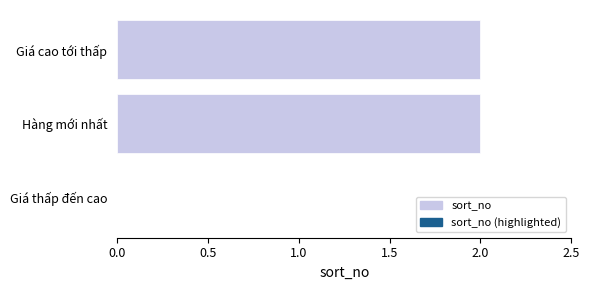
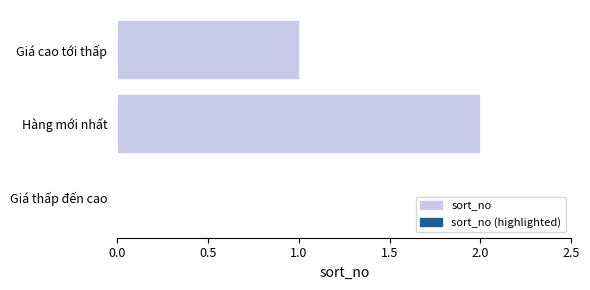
  {
-   "Giá cao tới thấp": 2,
+   "Giá cao tới thấp": 1,
    "Hàng mới nhất": 2,
    "Giá thấp đến cao": 0
  }
